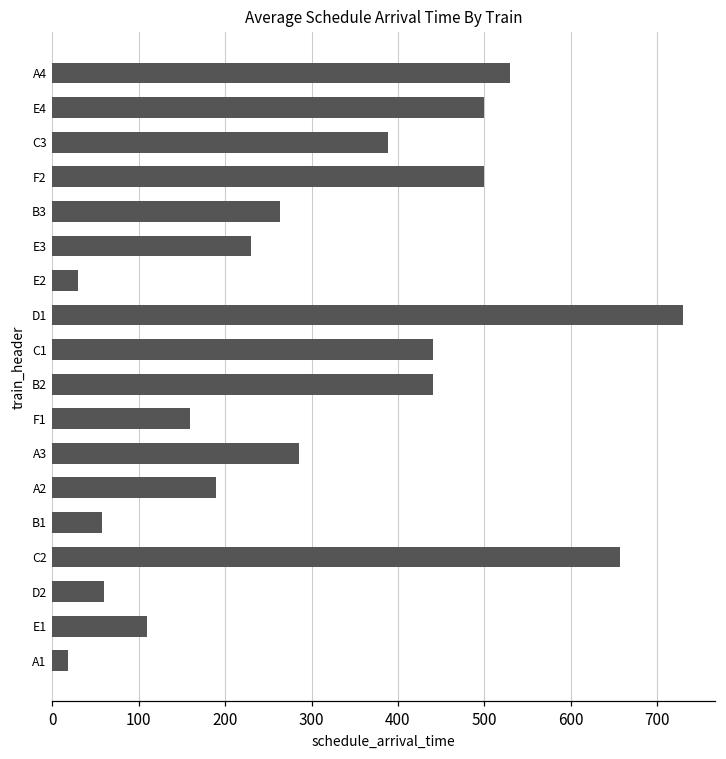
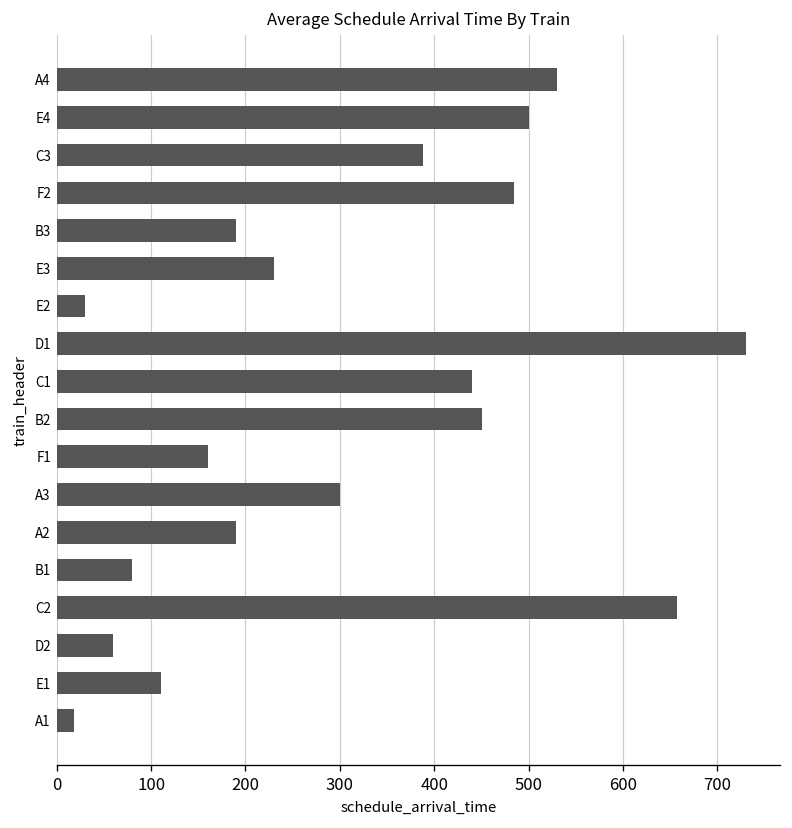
  {
    "A4": 530,
    "E4": 500,
    "C3": 390,
-   "F2": 500,
-   "B3": 260,
+   "F2": 490,
+   "B3": 190,
    "E3": 230,
    "E2": 30,
    "D1": 730,
    "C1": 440,
-   "B2": 440,
+   "B2": 450,
    "F1": 160,
-   "A3": 290,
+   "A3": 300,
    "A2": 190,
-   "B1": 60,
+   "B1": 80,
    "C2": 660,
    "D2": 60,
    "E1": 110,
    "A1": 20
  }
